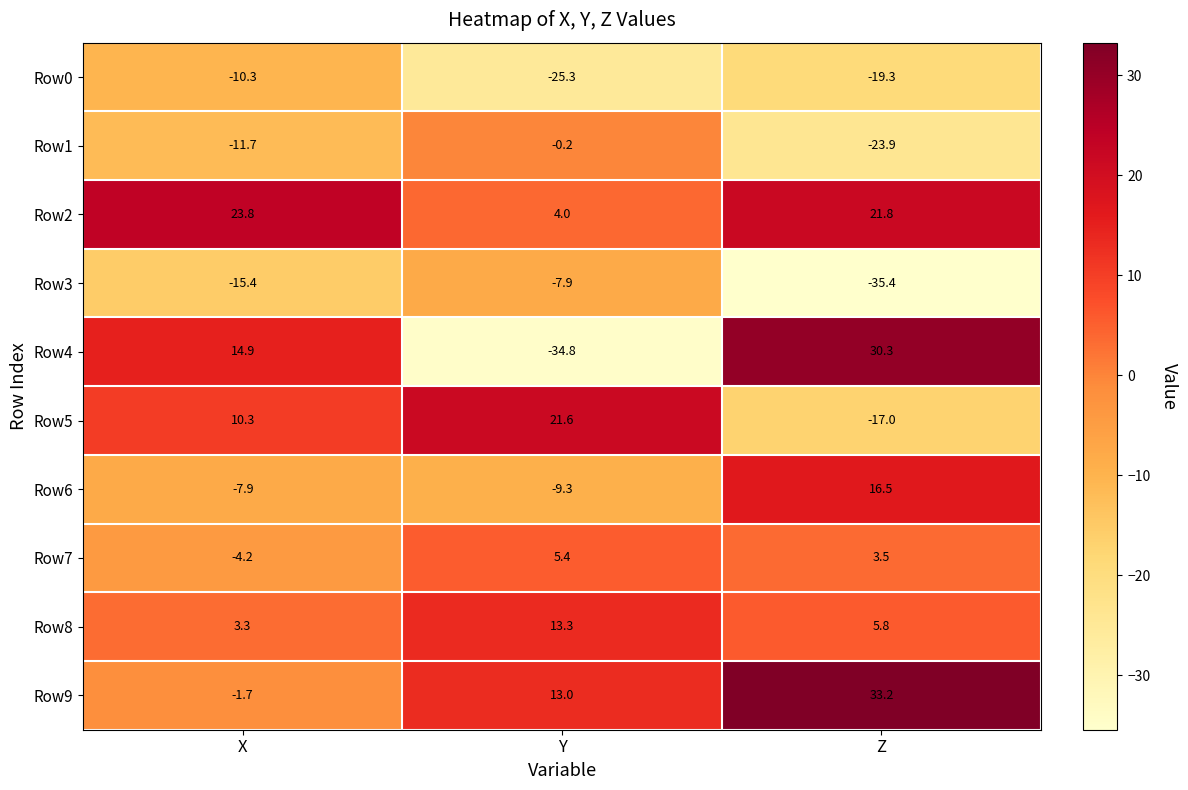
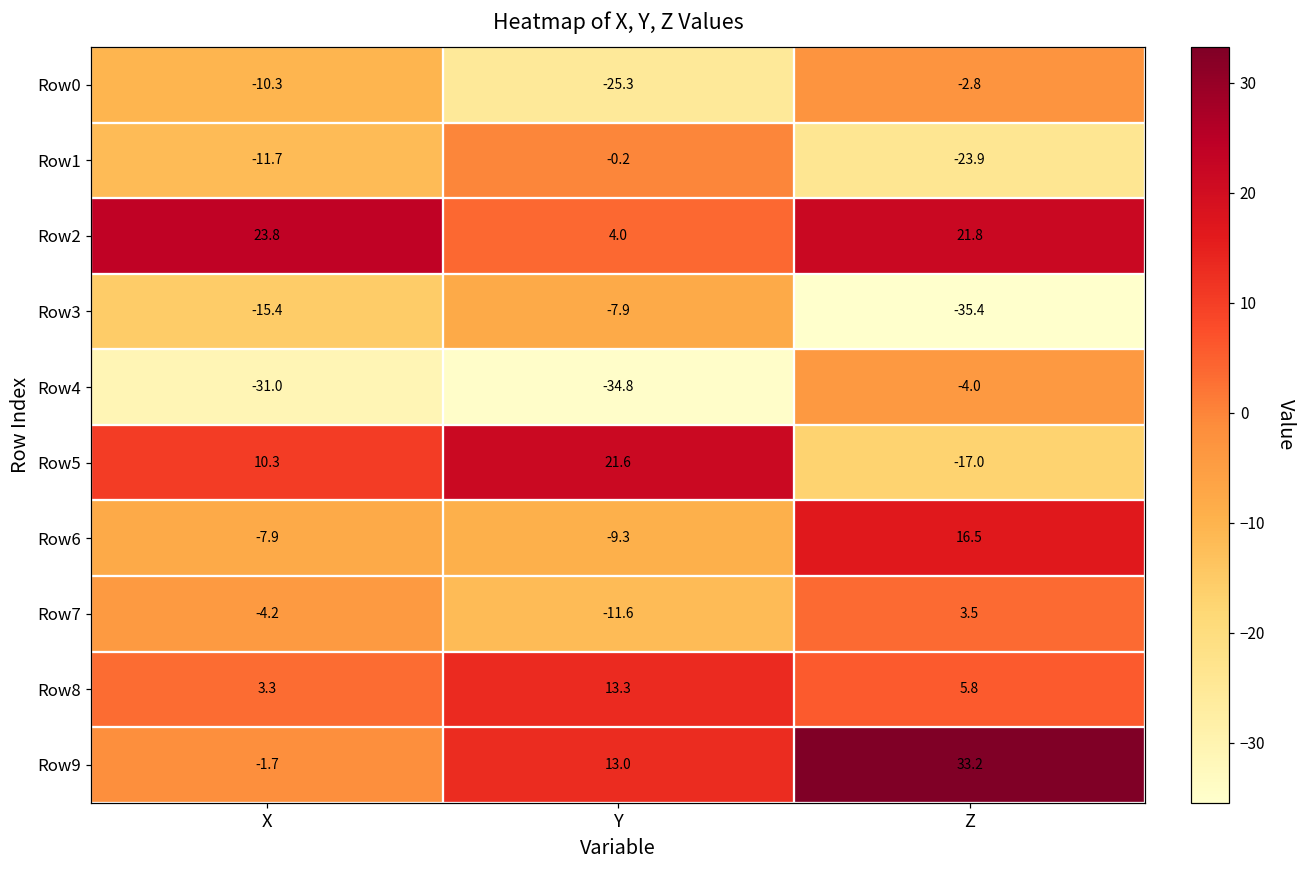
  {
    "Row0": {
      "X": -10.3,
      "Y": -25.3,
-     "Z": -19.3
+     "Z": -2.8
    },
    "Row1": {
      "X": -11.7,
      "Y": -0.2,
      "Z": -23.9
    },
    "Row2": {
      "X": 23.8,
      "Y": 4.0,
      "Z": 21.8
    },
    "Row3": {
      "X": -15.4,
      "Y": -7.9,
      "Z": -35.4
    },
    "Row4": {
-     "X": 14.9,
+     "X": -31.0,
      "Y": -34.8,
-     "Z": 30.3
+     "Z": -4.0
    },
    "Row5": {
      "X": 10.3,
      "Y": 21.6,
      "Z": -17.0
    },
    "Row6": {
      "X": -7.9,
      "Y": -9.3,
      "Z": 16.5
    },
    "Row7": {
      "X": -4.2,
-     "Y": 5.4,
+     "Y": -11.6,
      "Z": 3.5
    },
    "Row8": {
      "X": 3.3,
      "Y": 13.3,
      "Z": 5.8
    },
    "Row9": {
      "X": -1.7,
      "Y": 13.0,
      "Z": 33.2
    }
  }
